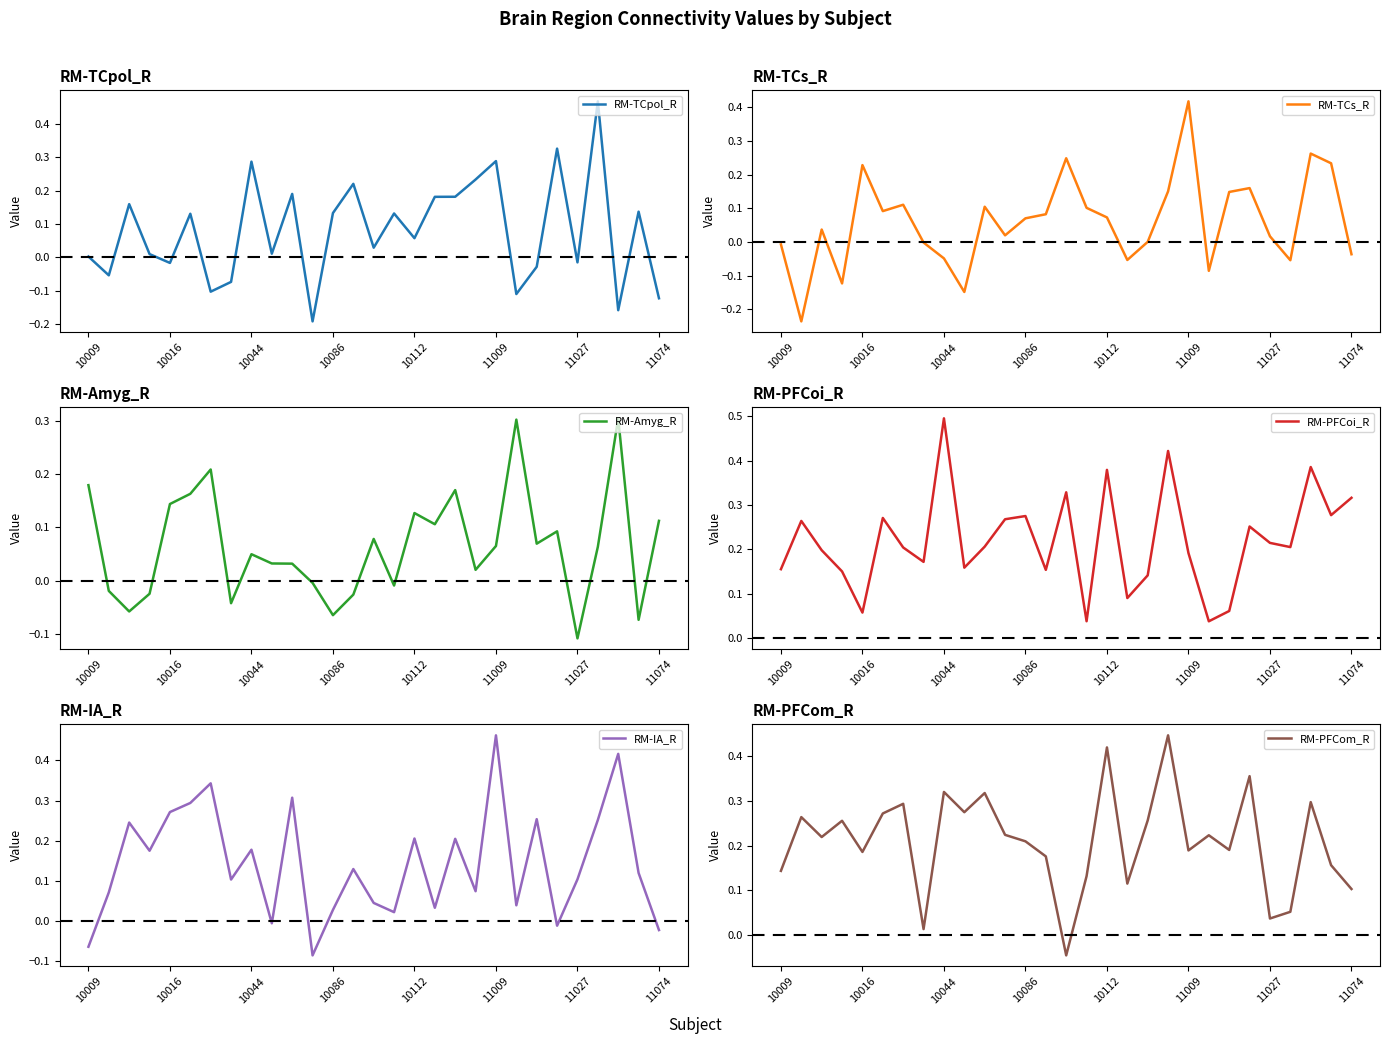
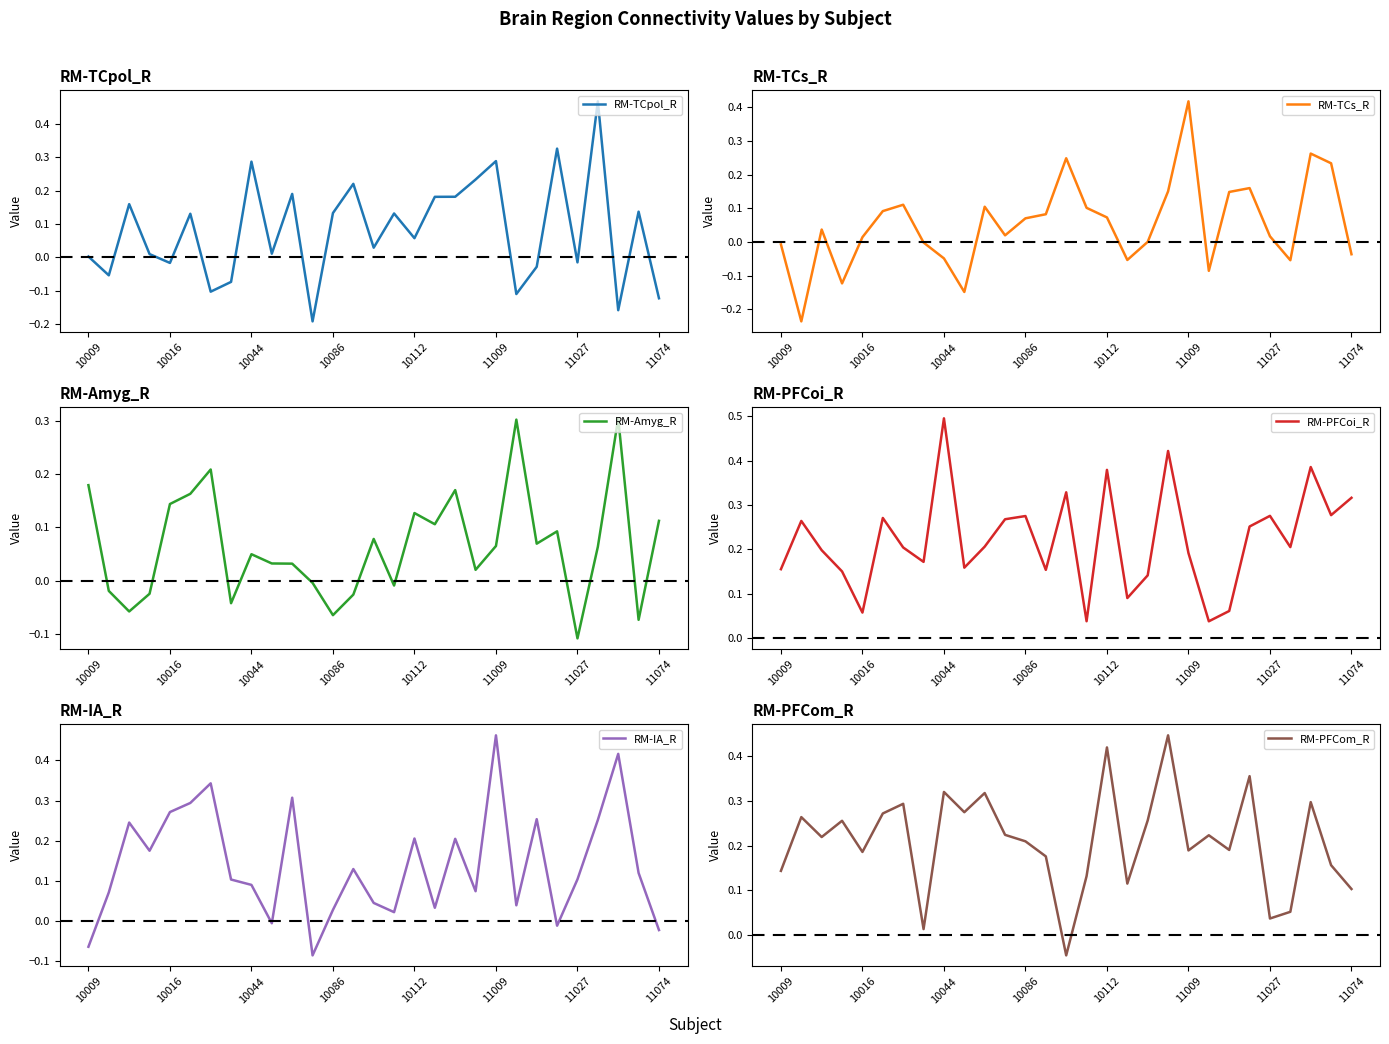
  {
    "RM-TCpol_R": {
      "10009": 0.00,
      "10016": -0.02,
      "10044": 0.29,
      "10086": 0.13,
      "10112": 0.06,
      "11009": 0.29,
      "11027": -0.01,
      "11074": -0.12
    },
    "RM-TCs_R": {
      "10009": -0.01,
-     "10016": 0.23,
+     "10016": 0.01,
      "10044": -0.05,
      "10086": 0.07,
      "10112": 0.07,
      "11009": 0.42,
      "11027": 0.02,
      "11074": -0.04
    },
    "RM-Amyg_R": {
      "10009": 0.18,
      "10016": 0.14,
      "10044": 0.05,
      "10086": -0.06,
      "10112": 0.13,
      "11009": 0.06,
      "11027": -0.11,
      "11074": 0.11
    },
    "RM-PFCoi_R": {
      "10009": 0.16,
      "10016": 0.06,
      "10044": 0.49,
      "10086": 0.28,
      "10112": 0.38,
      "11009": 0.19,
-     "11027": 0.21,
+     "11027": 0.28,
      "11074": 0.32
    },
    "RM-IA_R": {
      "10009": -0.06,
      "10016": 0.27,
-     "10044": 0.18,
+     "10044": 0.09,
      "10086": 0.03,
      "10112": 0.21,
      "11009": 0.46,
      "11027": 0.10,
      "11074": -0.02
    },
    "RM-PFCom_R": {
      "10009": 0.14,
      "10016": 0.19,
      "10044": 0.32,
      "10086": 0.21,
      "10112": 0.42,
      "11009": 0.19,
      "11027": 0.04,
      "11074": 0.10
    }
  }
